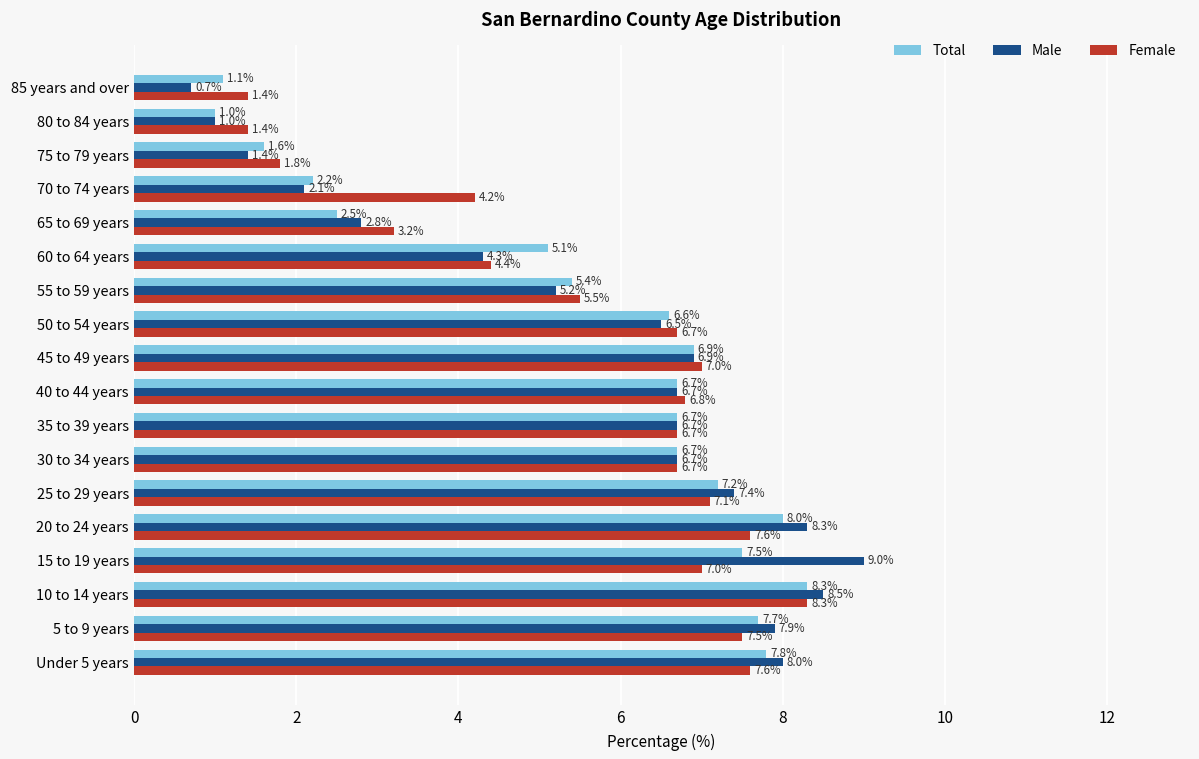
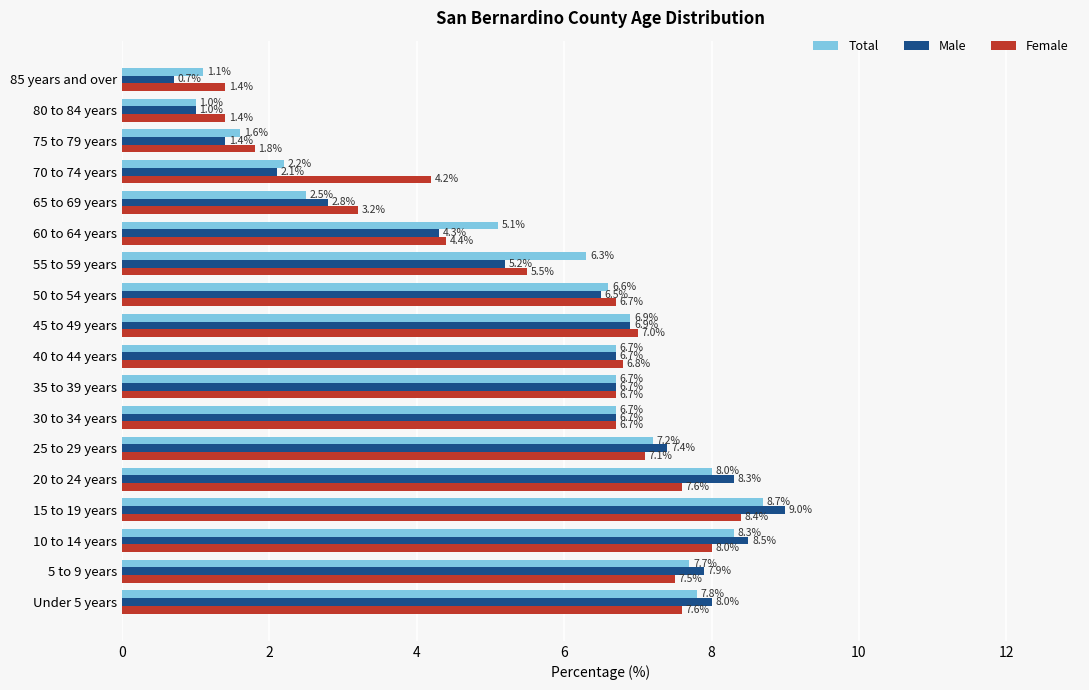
  {
    "Total": {
      "85 years and over": "1.1%",
      "75 to 79 years": "1.6%",
      "65 to 69 years": "2.5%",
      "60 to 64 years": "5.1%",
-     "55 to 59 years": "5.4%",
+     "55 to 59 years": "6.3%",
      "25 to 29 years": "7.2%",
      "20 to 24 years": "8.0%",
-     "15 to 19 years": "7.5%",
+     "15 to 19 years": "8.7%",
      "10 to 14 years": "8.3%",
      "5 to 9 years": "7.7%",
      "Under 5 years": "7.8%"
    },
    "Male": {
      "85 years and over": "0.7%",
      "75 to 79 years": "1.4%",
      "65 to 69 years": "2.8%",
      "55 to 59 years": "5.2%",
      "25 to 29 years": "7.4%",
      "20 to 24 years": "8.3%",
      "15 to 19 years": "9.0%",
      "10 to 14 years": "8.5%",
      "5 to 9 years": "7.9%",
      "Under 5 years": "8.0%"
    },
    "Female": {
      "85 years and over": "1.4%",
      "80 to 84 years": "1.4%",
      "75 to 79 years": "1.8%",
      "70 to 74 years": "4.2%",
      "65 to 69 years": "3.2%",
      "55 to 59 years": "5.5%",
      "50 to 54 years": "6.7%",
      "25 to 29 years": "7.1%",
      "20 to 24 years": "7.6%",
-     "15 to 19 years": "7.0%",
-     "10 to 14 years": "8.3%",
+     "15 to 19 years": "8.4%",
+     "10 to 14 years": "8.0%",
      "5 to 9 years": "7.5%",
      "Under 5 years": "7.6%"
    }
  }
